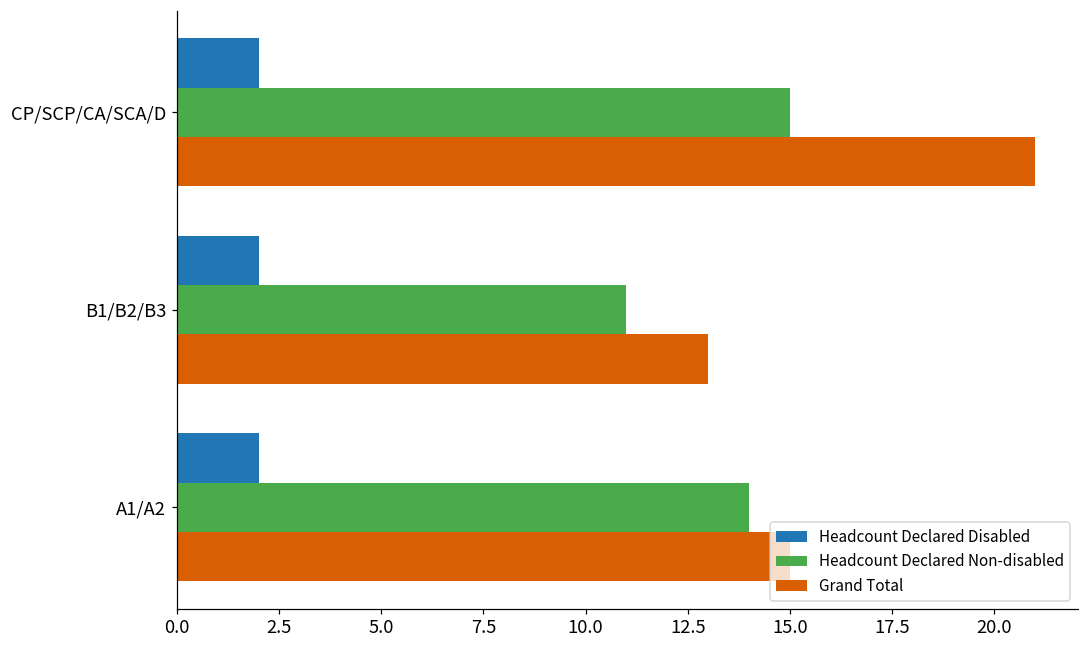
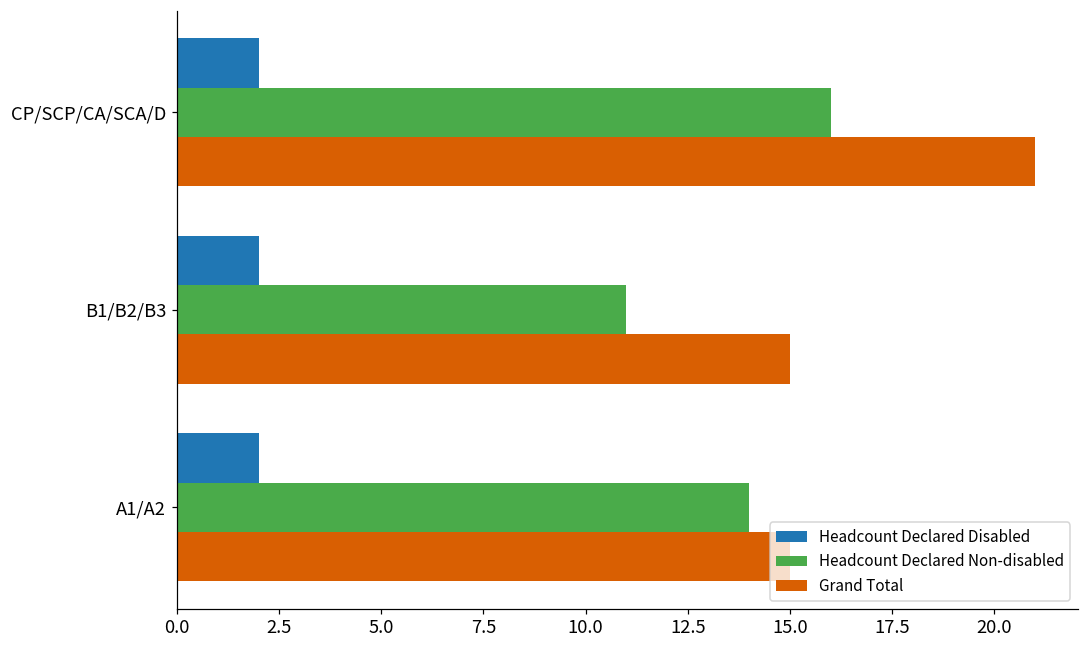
  {
    "Headcount Declared Disabled": {
      "CP/SCP/CA/SCA/D": 2,
      "B1/B2/B3": 2,
      "A1/A2": 2
    },
    "Headcount Declared Non-disabled": {
-     "CP/SCP/CA/SCA/D": 15,
+     "CP/SCP/CA/SCA/D": 16,
      "B1/B2/B3": 11,
      "A1/A2": 14
    },
    "Grand Total": {
      "CP/SCP/CA/SCA/D": 21,
-     "B1/B2/B3": 13
+     "B1/B2/B3": 15
    }
  }
